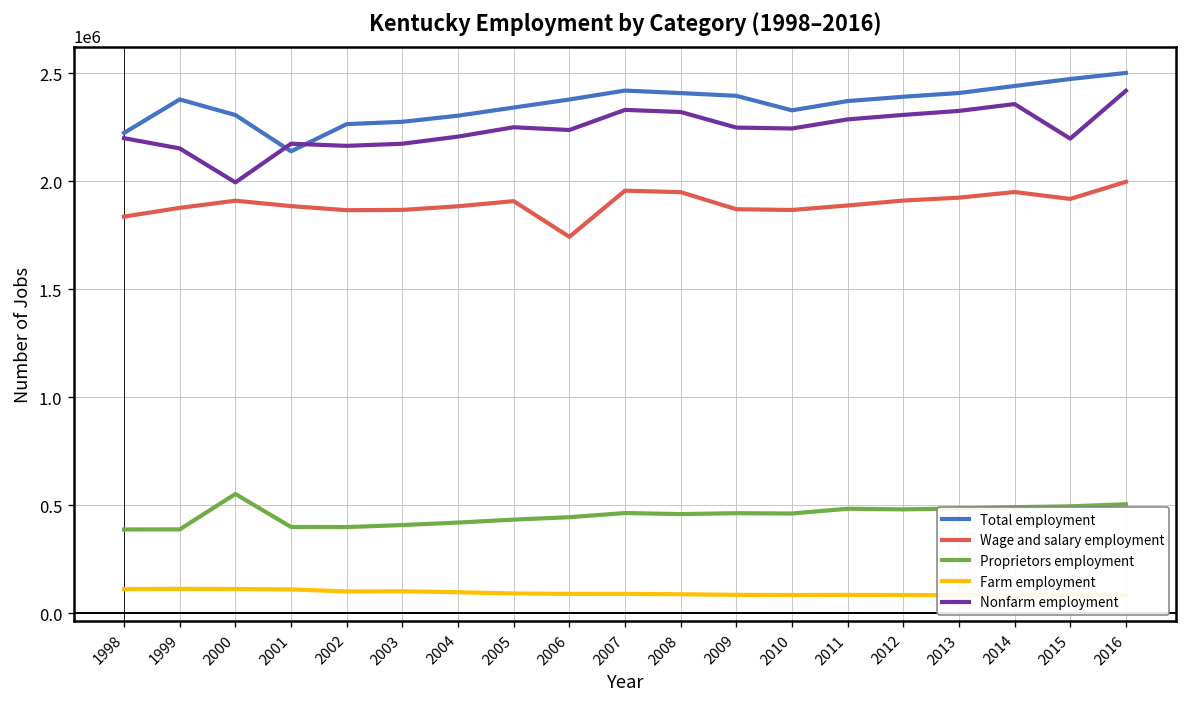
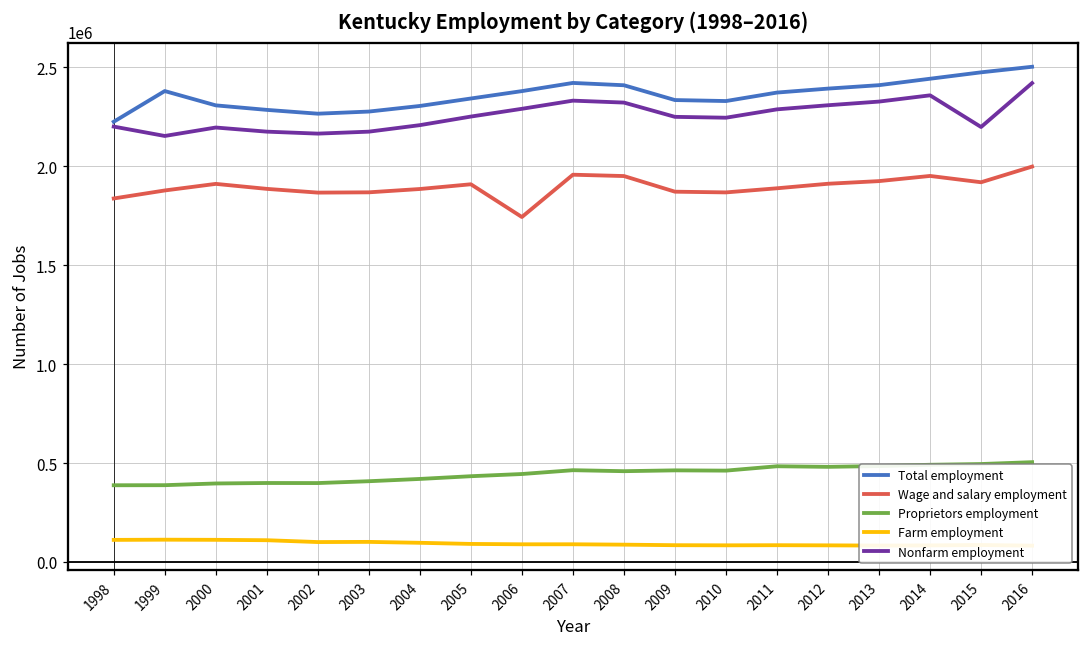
  {
    "Total employment": {
      "1998": 2220000,
      "1999": 2380000,
      "2000": 2310000,
-     "2001": 2140000,
+     "2001": 2280000,
      "2002": 2260000,
      "2003": 2280000,
      "2004": 2300000,
      "2005": 2340000,
      "2006": 2380000,
      "2007": 2420000,
      "2008": 2410000,
-     "2009": 2400000,
+     "2009": 2330000,
      "2010": 2330000,
      "2011": 2370000,
      "2012": 2390000,
      "2013": 2410000,
      "2014": 2440000,
      "2015": 2470000,
      "2016": 2500000
    },
    "Wage and salary employment": {
      "1998": 1840000,
      "1999": 1880000,
      "2000": 1910000,
      "2001": 1880000,
      "2002": 1870000,
      "2003": 1870000,
      "2004": 1880000,
      "2005": 1910000,
      "2006": 1740000,
      "2007": 1960000,
      "2008": 1950000,
      "2009": 1870000,
      "2010": 1870000,
      "2011": 1890000,
      "2012": 1910000,
      "2013": 1920000,
      "2014": 1950000,
      "2015": 1920000,
      "2016": 2000000
    },
    "Proprietors employment": {
      "1998": 390000,
      "1999": 390000,
-     "2000": 550000,
+     "2000": 400000,
      "2001": 400000,
      "2002": 400000,
      "2003": 410000,
      "2004": 420000,
      "2005": 430000,
      "2006": 440000,
      "2007": 460000,
      "2008": 460000,
      "2009": 460000,
      "2010": 460000,
      "2011": 480000,
      "2012": 480000,
      "2013": 480000,
      "2014": 490000,
      "2015": 490000,
      "2016": 500000
    },
    "Farm employment": {
      "1998": 110000,
      "1999": 110000,
      "2000": 110000,
      "2001": 110000,
      "2002": 100000,
      "2003": 100000,
      "2004": 100000,
      "2005": 90000,
      "2006": 90000,
      "2007": 90000,
      "2008": 90000,
      "2009": 80000,
      "2010": 80000,
      "2011": 80000,
      "2012": 80000
    },
    "Nonfarm employment": {
      "1998": 2200000,
      "1999": 2150000,
-     "2000": 1990000,
+     "2000": 2190000,
      "2001": 2170000,
      "2002": 2160000,
      "2003": 2170000,
      "2004": 2210000,
      "2005": 2250000,
-     "2006": 2240000,
+     "2006": 2290000,
      "2007": 2330000,
      "2008": 2320000,
      "2009": 2250000,
      "2010": 2240000,
      "2011": 2290000,
      "2012": 2310000,
      "2013": 2330000,
      "2014": 2360000,
      "2015": 2200000,
      "2016": 2420000
    }
  }
